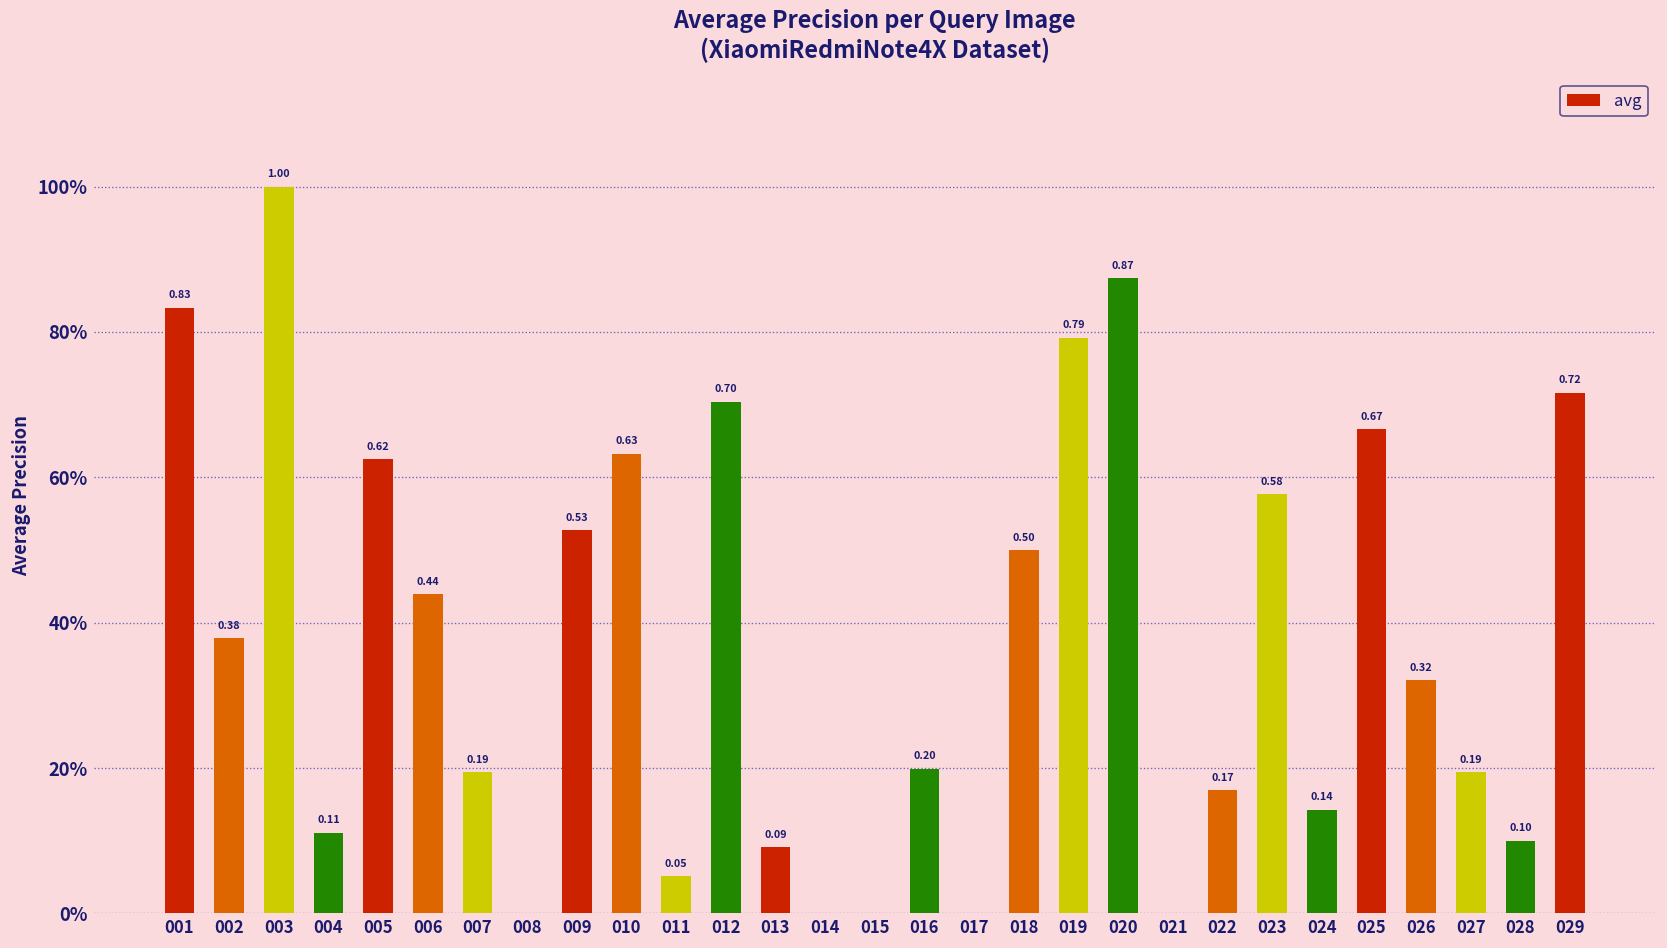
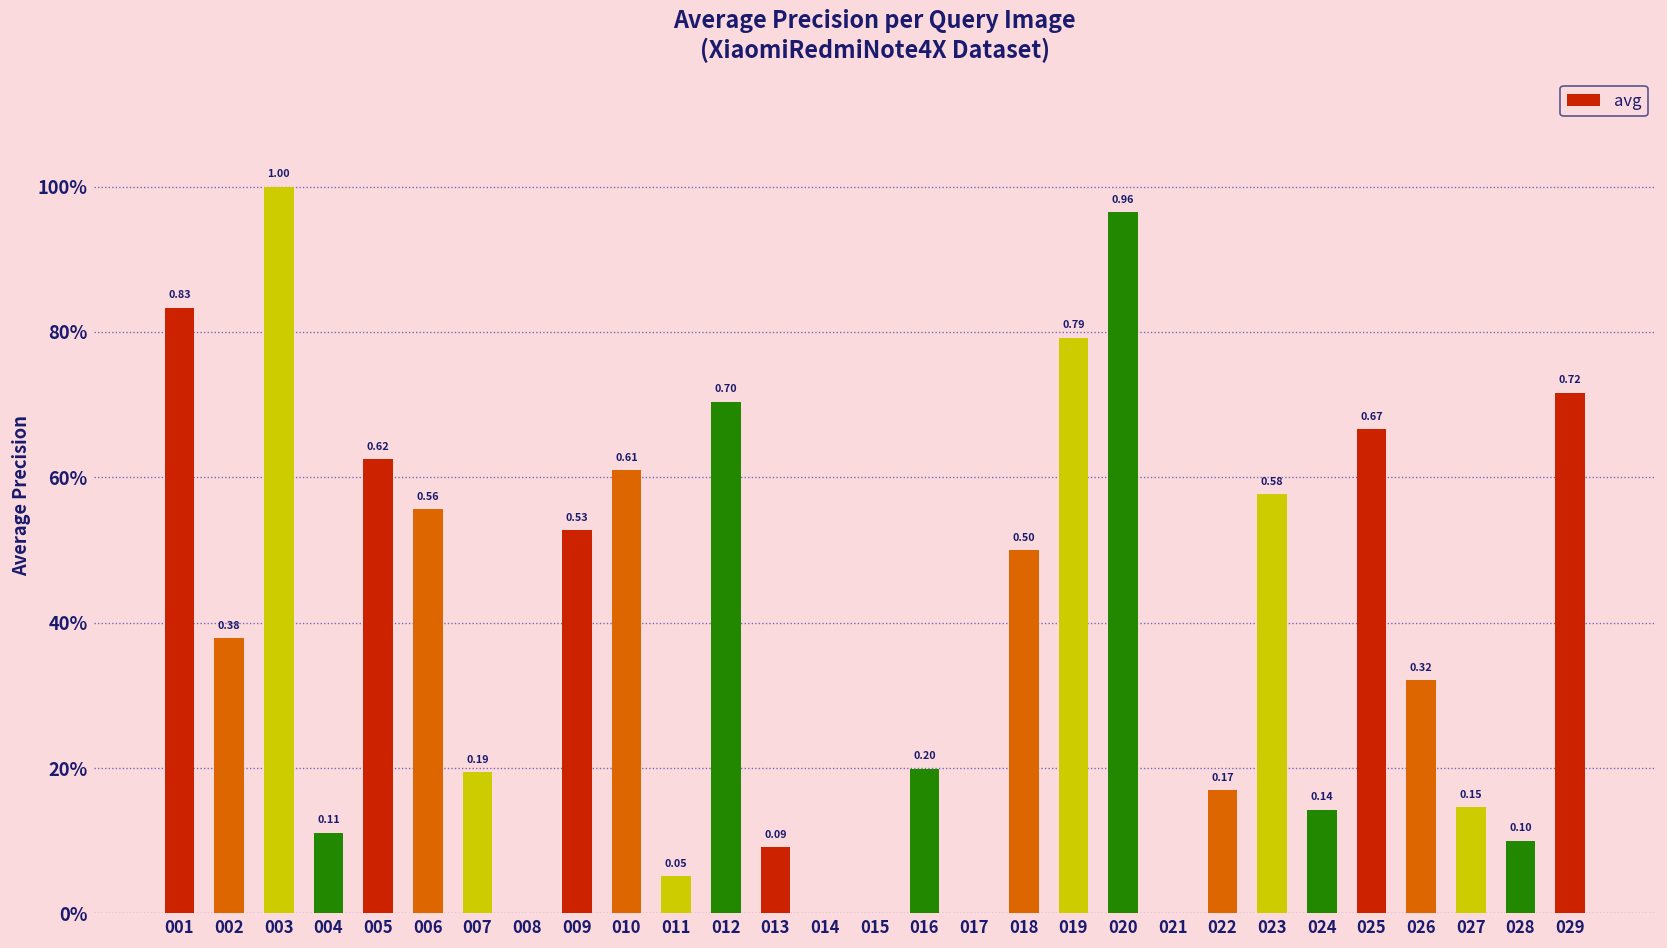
  {
    "001": 0.83,
    "002": 0.38,
    "003": 1.00,
    "004": 0.11,
    "005": 0.62,
-   "006": 0.44,
+   "006": 0.56,
    "007": 0.19,
    "009": 0.53,
-   "010": 0.63,
+   "010": 0.61,
    "011": 0.05,
    "012": 0.70,
    "013": 0.09,
    "016": 0.20,
    "018": 0.50,
    "019": 0.79,
-   "020": 0.87,
+   "020": 0.96,
    "022": 0.17,
    "023": 0.58,
    "024": 0.14,
    "025": 0.67,
    "026": 0.32,
-   "027": 0.19,
+   "027": 0.15,
    "028": 0.10,
    "029": 0.72
  }
